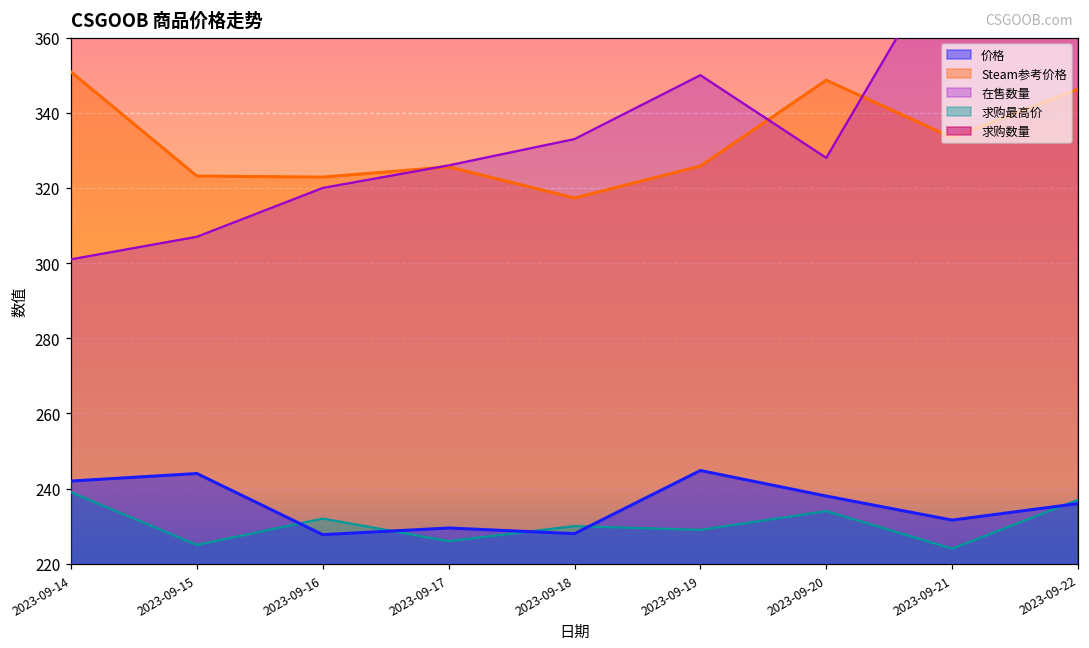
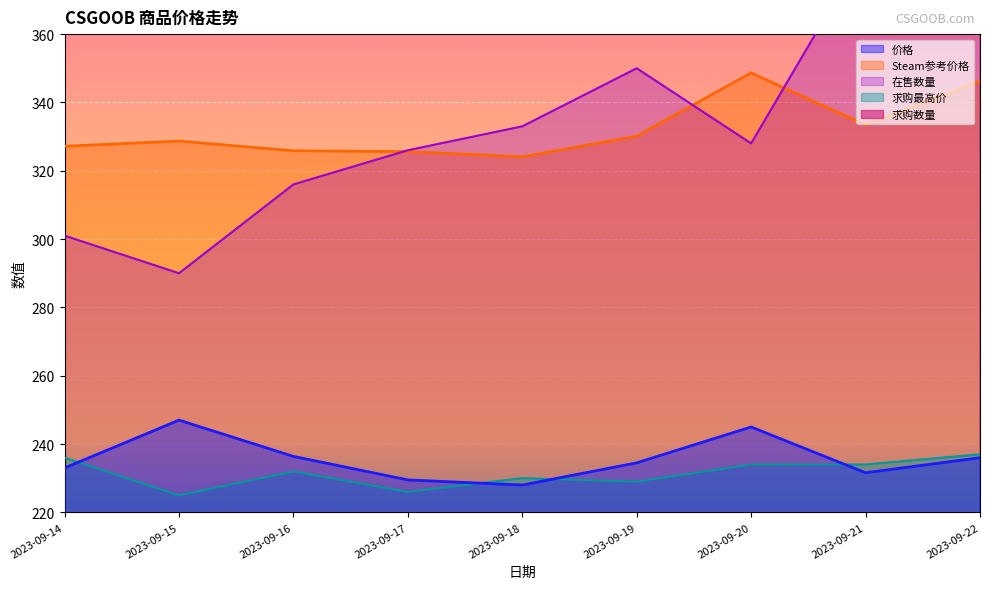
  {
    "价格": {
-     "2023-09-14": 242,
-     "2023-09-15": 244,
-     "2023-09-16": 228,
+     "2023-09-14": 233,
+     "2023-09-15": 247,
+     "2023-09-16": 236,
      "2023-09-17": 230,
      "2023-09-18": 228,
-     "2023-09-19": 245,
-     "2023-09-20": 238,
+     "2023-09-19": 235,
+     "2023-09-20": 245,
      "2023-09-21": 232,
      "2023-09-22": 236
    },
    "Steam参考价格": {
-     "2023-09-14": 351,
-     "2023-09-15": 323,
-     "2023-09-16": 323,
-     "2023-09-18": 317,
-     "2023-09-19": 326,
+     "2023-09-14": 327,
+     "2023-09-15": 329,
+     "2023-09-16": 326,
+     "2023-09-18": 324,
+     "2023-09-19": 330,
      "2023-09-20": 349,
      "2023-09-21": 333,
      "2023-09-22": 346
    },
    "在售数量": {
      "2023-09-14": 301,
-     "2023-09-15": 307,
-     "2023-09-16": 320,
+     "2023-09-15": 290,
+     "2023-09-16": 316,
      "2023-09-18": 333,
      "2023-09-19": 350,
      "2023-09-20": 328
    },
    "求购最高价": {
-     "2023-09-14": 239,
+     "2023-09-14": 236,
      "2023-09-15": 225,
      "2023-09-16": 232,
      "2023-09-17": 226,
      "2023-09-18": 230,
      "2023-09-19": 229,
      "2023-09-20": 234,
-     "2023-09-21": 224,
+     "2023-09-21": 234,
      "2023-09-22": 237
    }
  }
